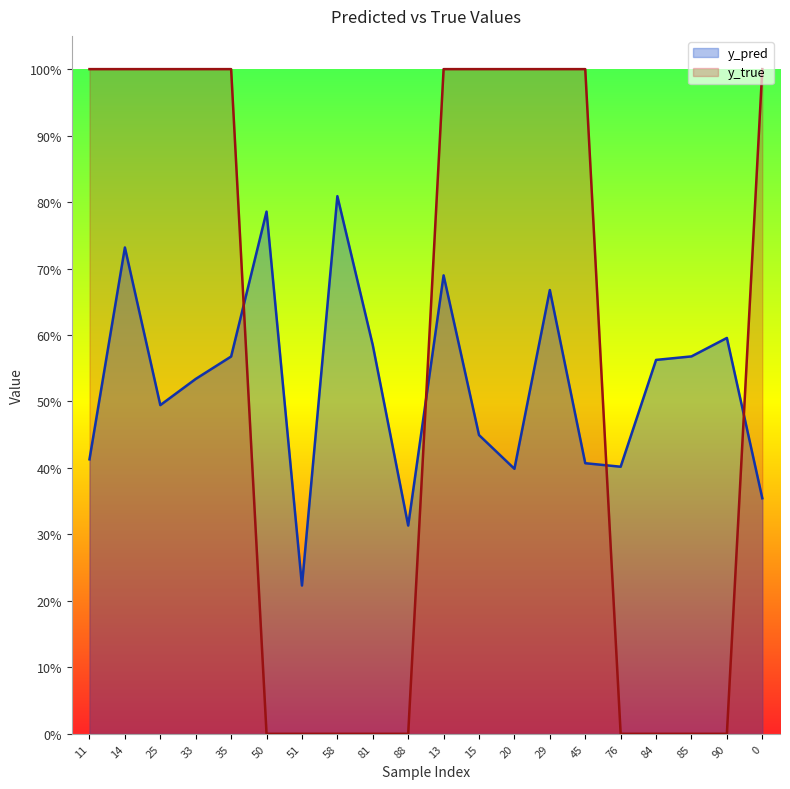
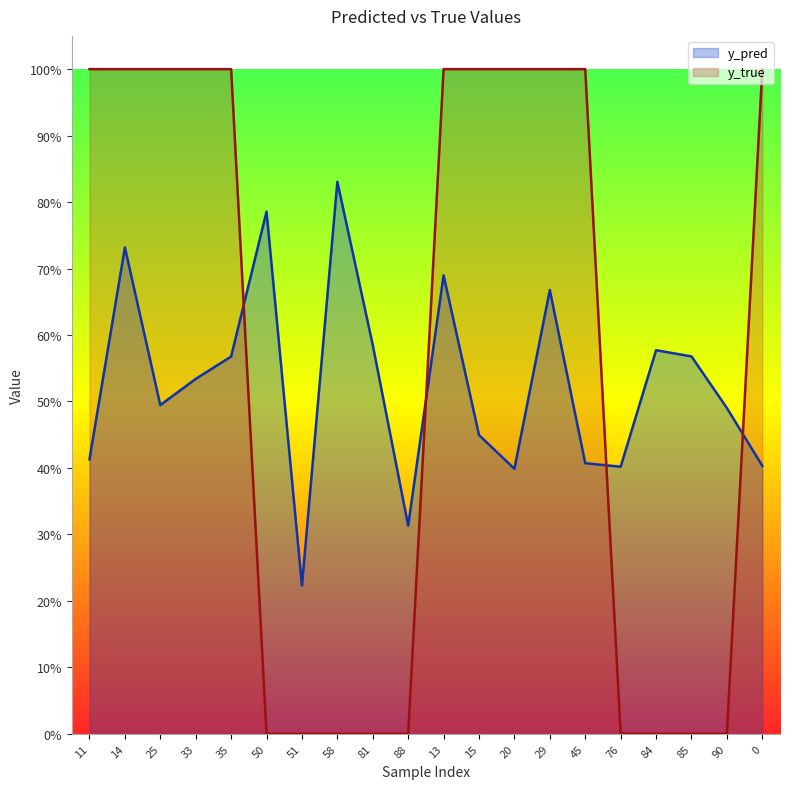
  {
    "y_pred": {
      "11": "41%",
      "14": "73%",
      "25": "49%",
      "33": "53%",
      "35": "57%",
      "50": "79%",
      "51": "22%",
-     "58": "81%",
+     "58": "83%",
      "81": "58%",
      "88": "31%",
      "13": "69%",
      "15": "45%",
      "20": "40%",
      "29": "67%",
      "45": "41%",
      "76": "40%",
-     "84": "56%",
+     "84": "58%",
      "85": "57%",
-     "90": "60%",
-     "0": "35%"
+     "90": "49%",
+     "0": "40%"
    },
    "y_true": {
      "11": "100%",
      "14": "100%",
      "25": "100%",
      "33": "100%",
      "35": "100%",
      "50": "0%",
      "51": "0%",
      "58": "0%",
      "81": "0%",
      "88": "0%",
      "13": "100%",
      "15": "100%",
      "20": "100%",
      "29": "100%",
      "45": "100%",
      "76": "0%",
      "84": "0%",
      "85": "0%",
      "90": "0%"
    }
  }
